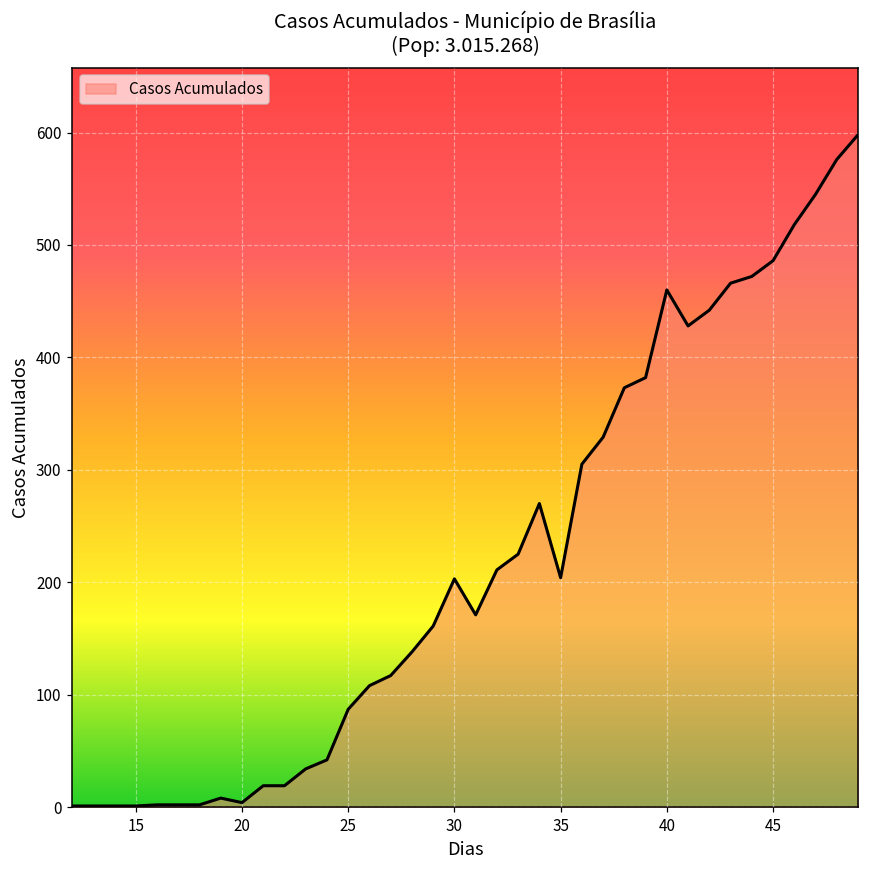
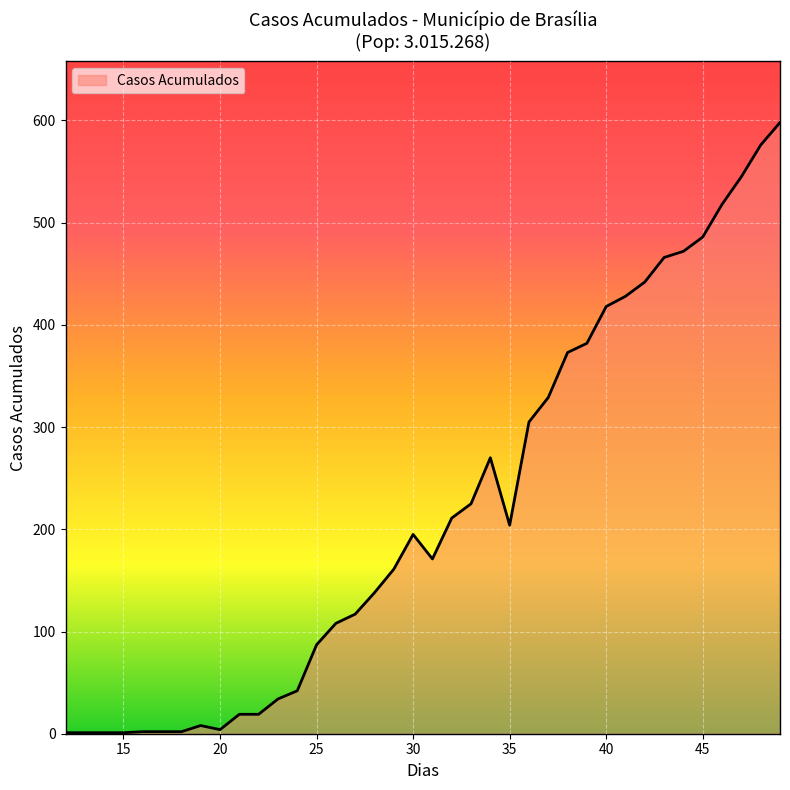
  {
    "15": 1,
    "20": 4,
    "25": 87,
-   "30": 203,
+   "30": 195,
    "35": 204,
-   "40": 460,
+   "40": 418,
    "45": 486
  }
